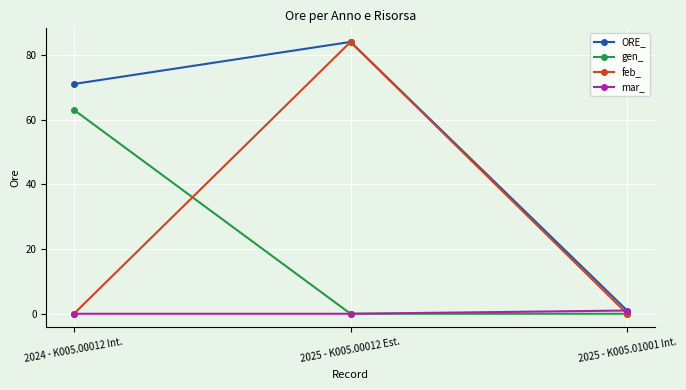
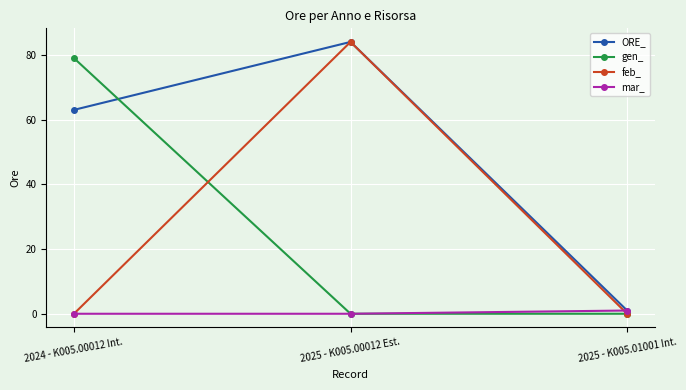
  {
    "ORE_": {
-     "2024 - K005.00012 Int.": 71
+     "2024 - K005.00012 Int.": 63
    },
    "gen_": {
-     "2024 - K005.00012 Int.": 63
+     "2024 - K005.00012 Int.": 79
    }
  }
